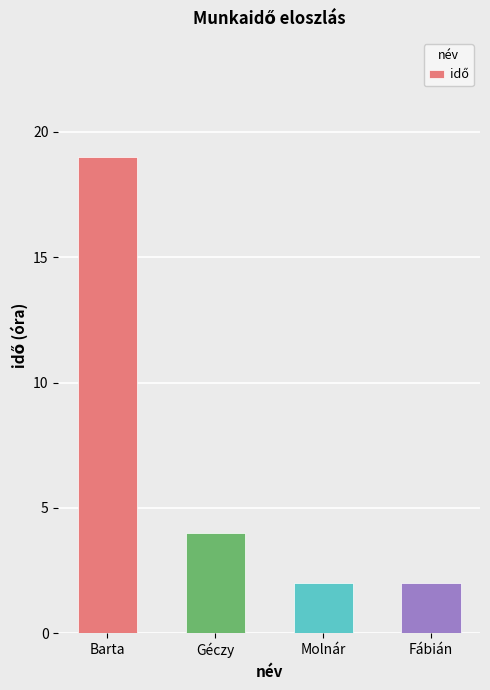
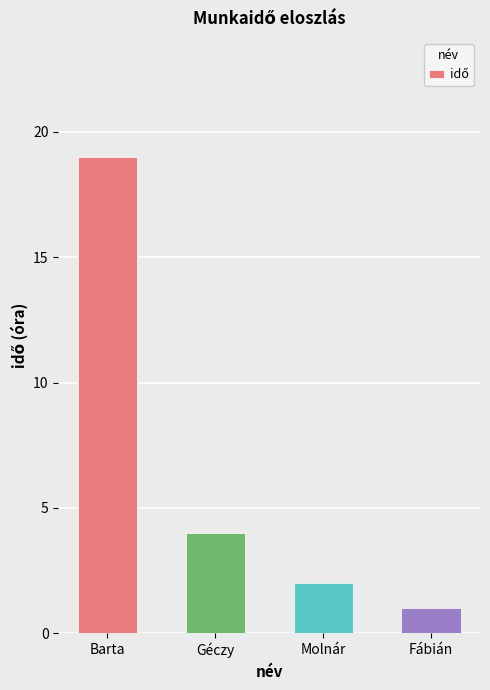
  {
    "Barta": 19,
    "Géczy": 4,
    "Molnár": 2,
-   "Fábián": 2
+   "Fábián": 1
  }
